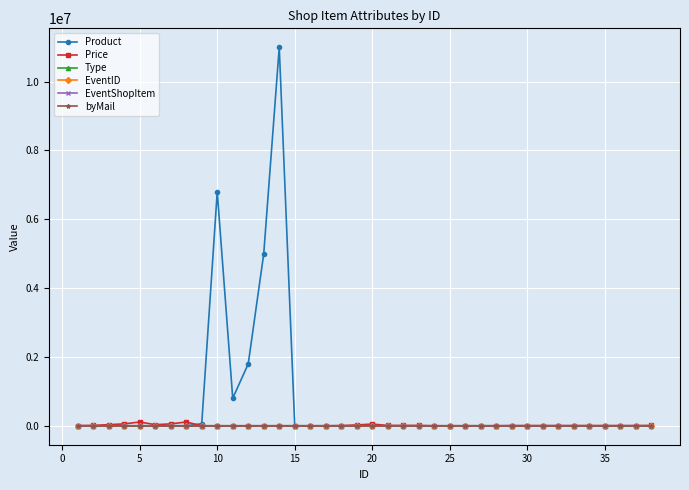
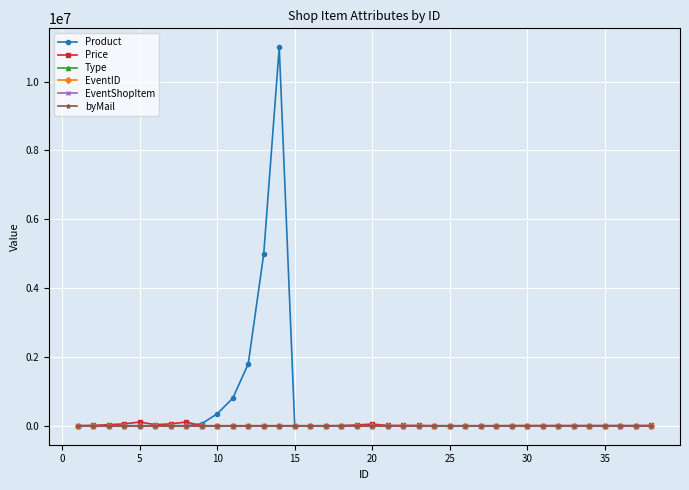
  {
    "Product": {
-     "10": 6800000
+     "10": 400000
    },
    "Price": {
      "5": 100000
    }
  }
